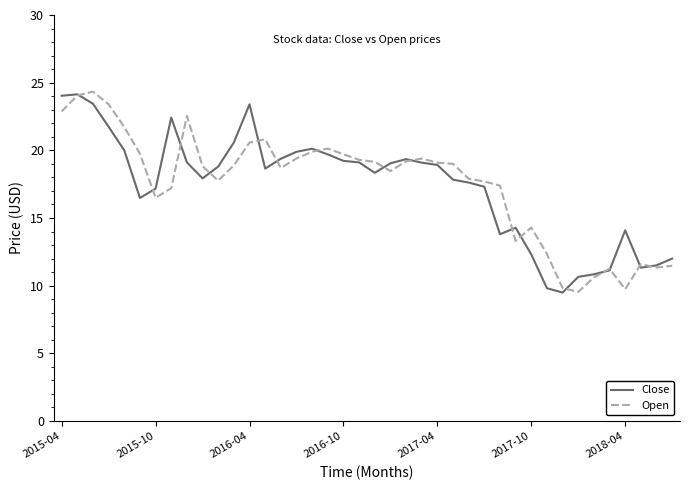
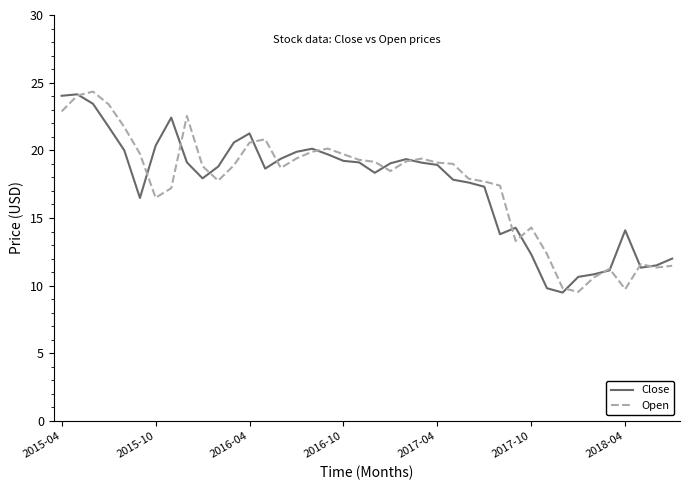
  {
    "Close": {
      "2015-04": 24.0,
-     "2015-10": 17.2,
-     "2016-04": 23.4,
+     "2015-10": 20.3,
+     "2016-04": 21.3,
      "2016-10": 19.2,
      "2017-10": 12.3,
      "2018-04": 14.1
    },
    "Open": {
      "2015-04": 22.9,
      "2015-10": 16.5,
      "2016-04": 20.6,
      "2016-10": 19.7,
      "2017-10": 14.3,
      "2018-04": 9.7
    }
  }
